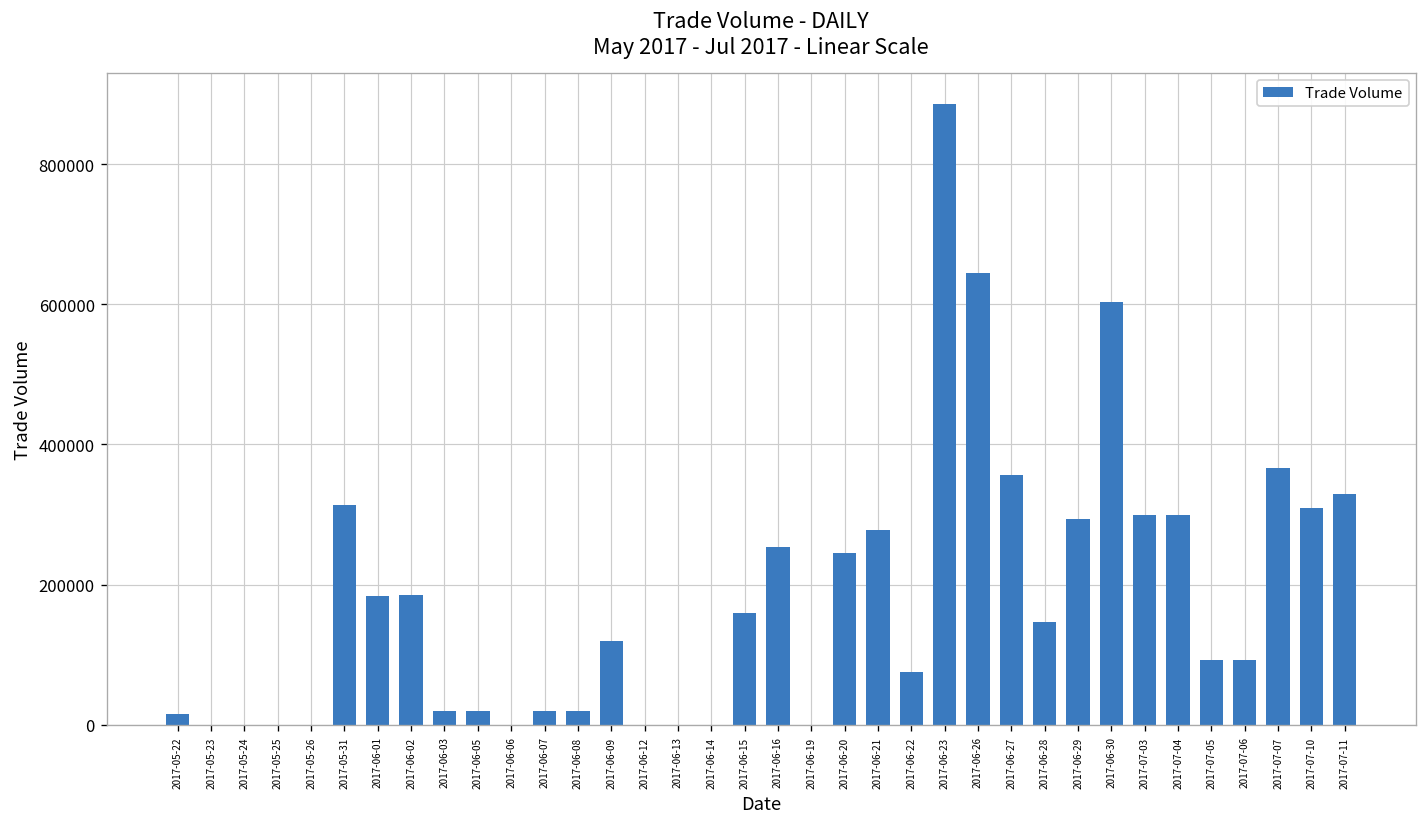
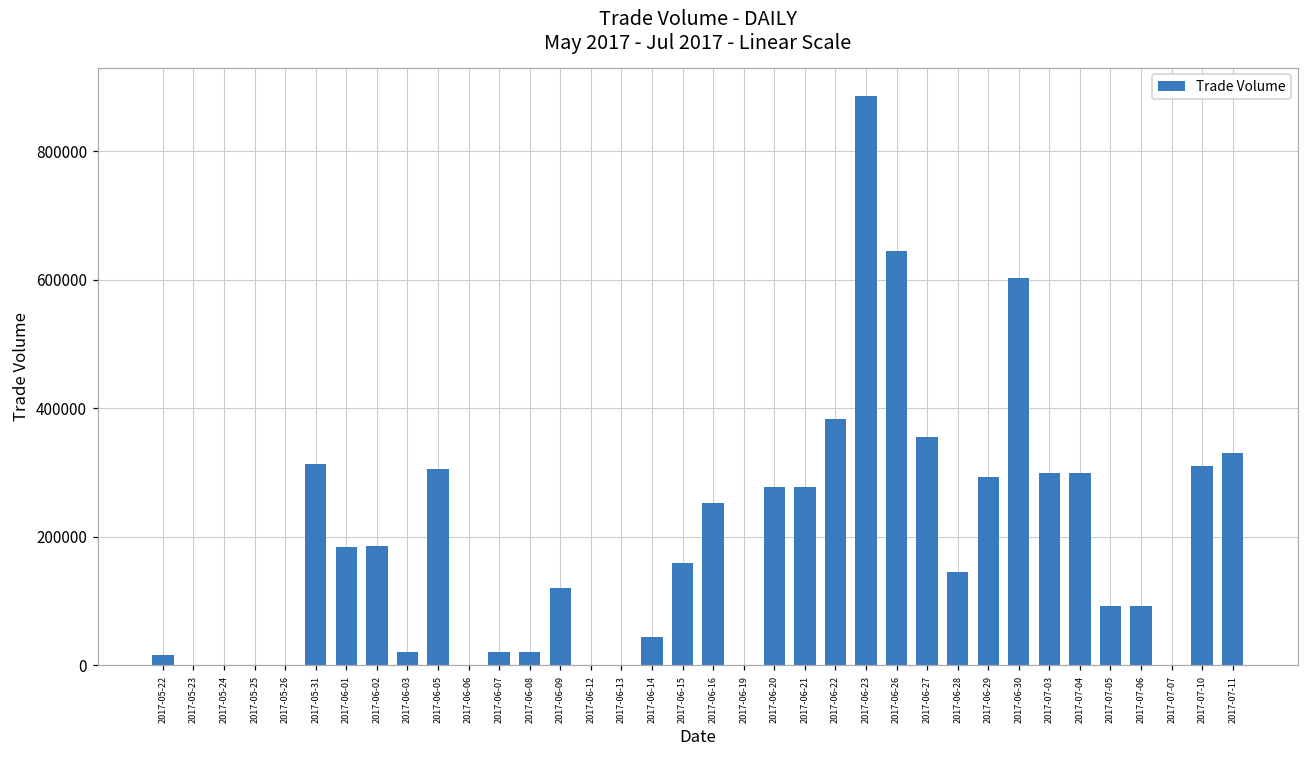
  {
    "2017-05-22": 20000,
    "2017-05-23": 0,
    "2017-05-24": 0,
    "2017-05-25": 0,
    "2017-05-26": 0,
    "2017-05-31": 310000,
    "2017-06-01": 180000,
    "2017-06-02": 190000,
    "2017-06-03": 20000,
-   "2017-06-05": 20000,
+   "2017-06-05": 310000,
    "2017-06-06": 0,
    "2017-06-07": 20000,
    "2017-06-08": 20000,
    "2017-06-09": 120000,
    "2017-06-12": 0,
    "2017-06-13": 0,
-   "2017-06-14": 0,
+   "2017-06-14": 40000,
    "2017-06-15": 160000,
    "2017-06-16": 250000,
    "2017-06-19": 0,
-   "2017-06-20": 240000,
+   "2017-06-20": 280000,
    "2017-06-21": 280000,
-   "2017-06-22": 80000,
+   "2017-06-22": 380000,
    "2017-06-23": 890000,
    "2017-06-26": 650000,
    "2017-06-27": 360000,
    "2017-06-28": 150000,
    "2017-06-29": 290000,
    "2017-06-30": 600000,
    "2017-07-03": 300000,
    "2017-07-04": 300000,
    "2017-07-05": 90000,
    "2017-07-06": 90000,
-   "2017-07-07": 370000,
+   "2017-07-07": 0,
    "2017-07-10": 310000,
    "2017-07-11": 330000
  }
